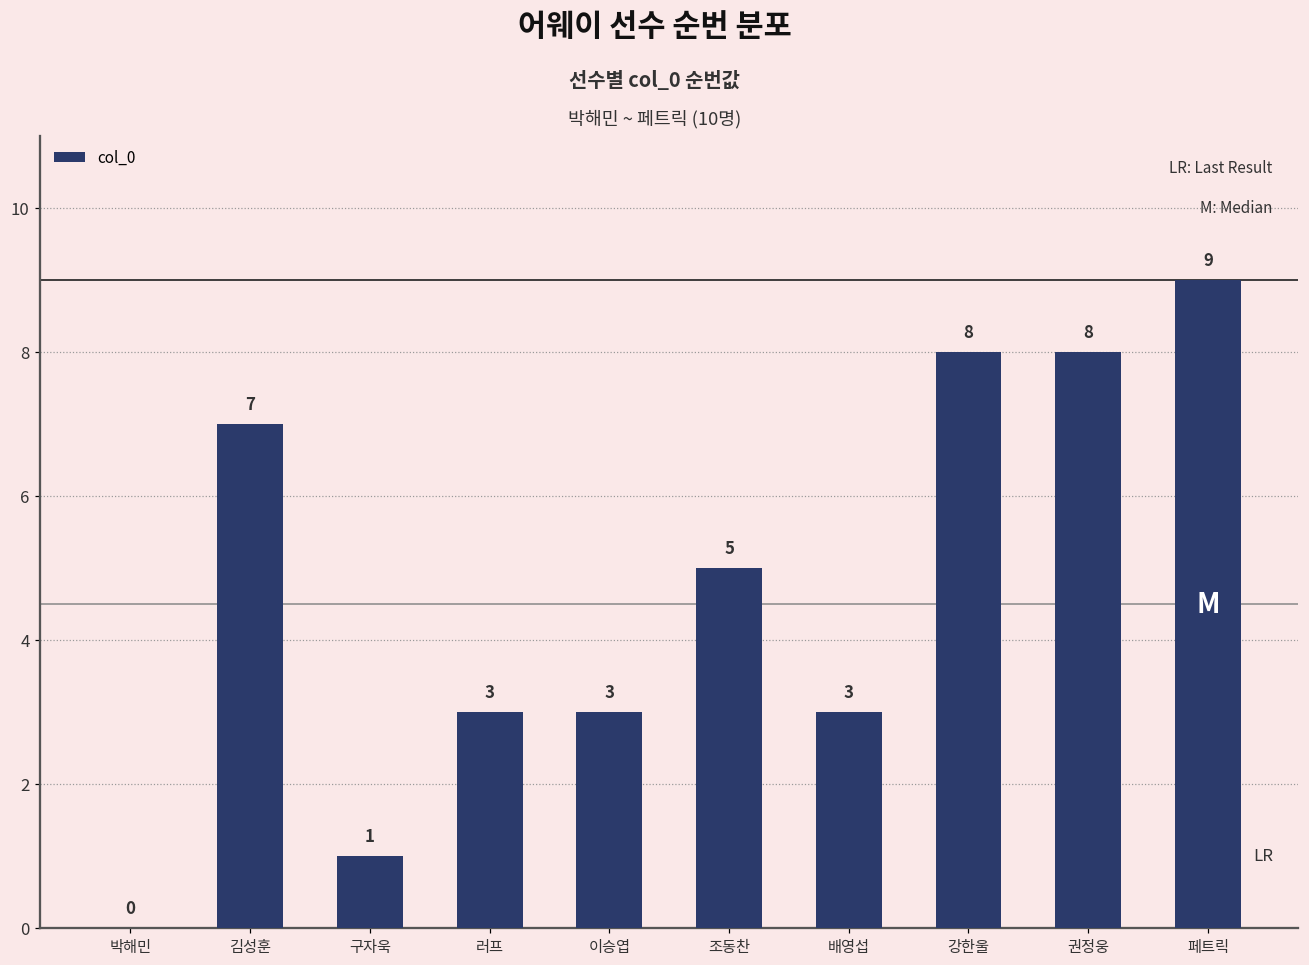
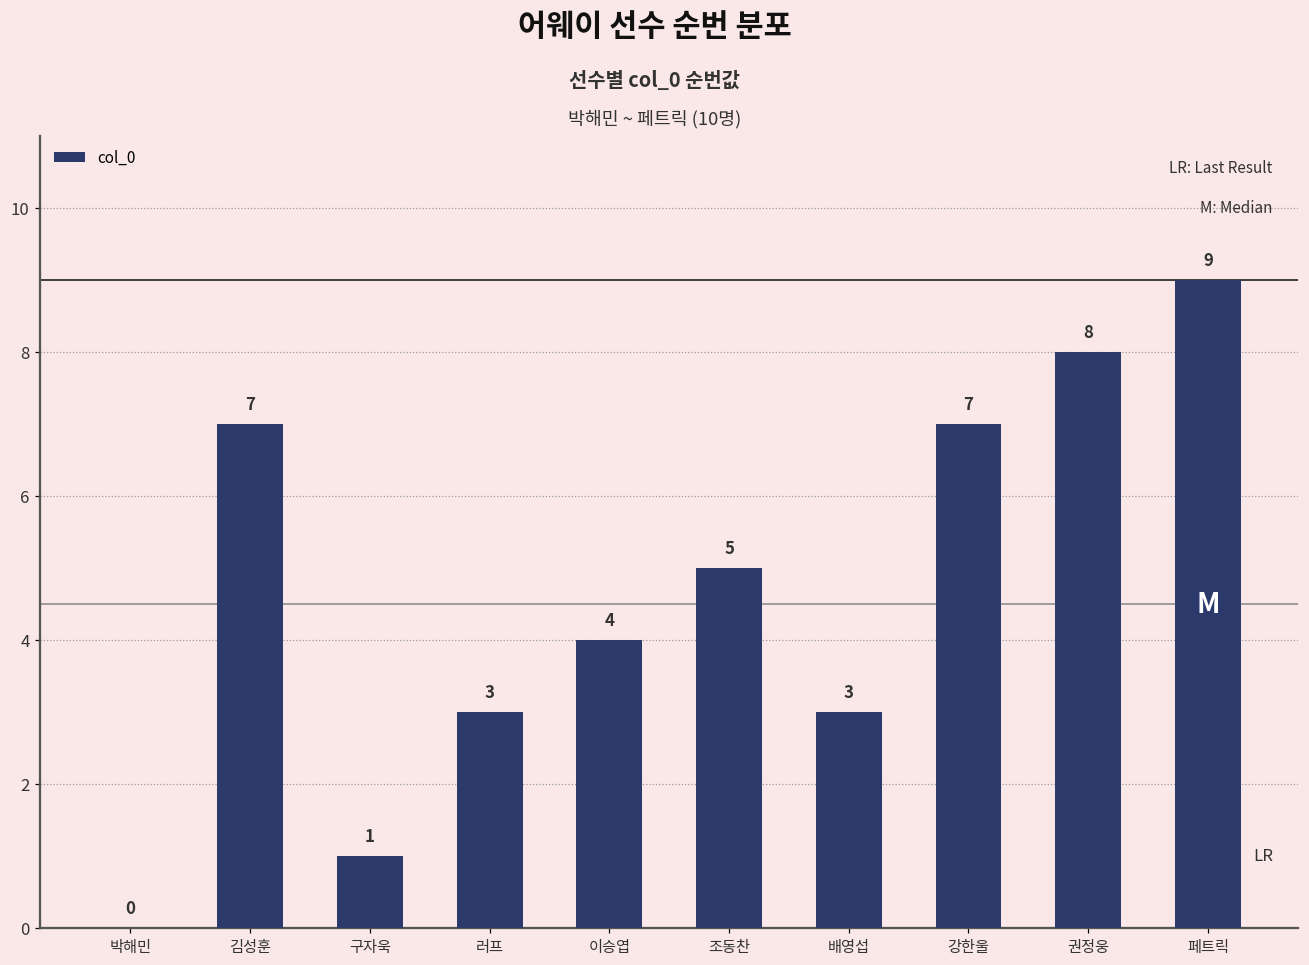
  {
    "박해민": 0,
    "김성훈": 7,
    "구자욱": 1,
    "러프": 3,
-   "이승엽": 3,
+   "이승엽": 4,
    "조동찬": 5,
    "배영섭": 3,
-   "강한울": 8,
+   "강한울": 7,
    "권정웅": 8,
    "페트릭": 9
  }
